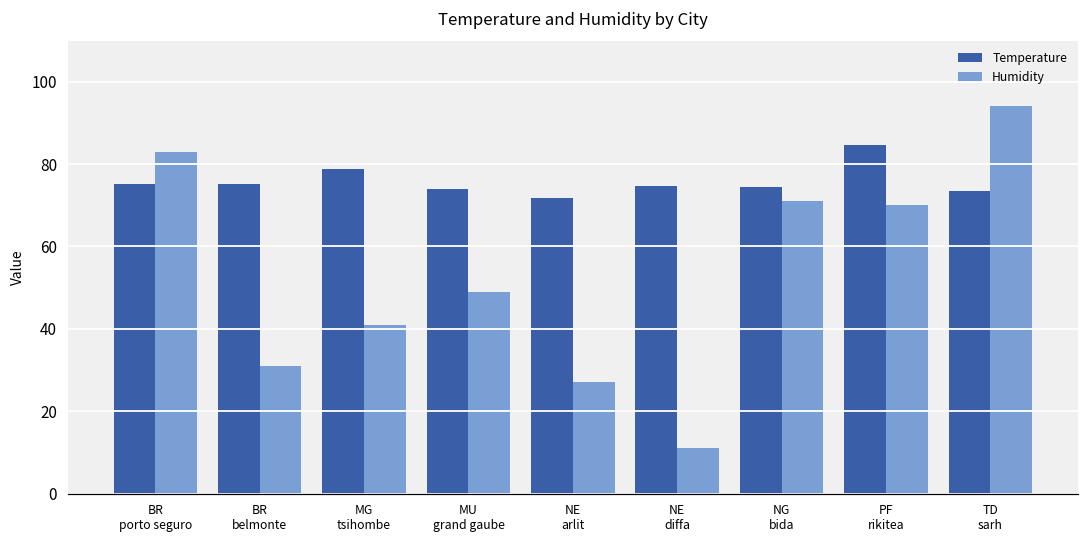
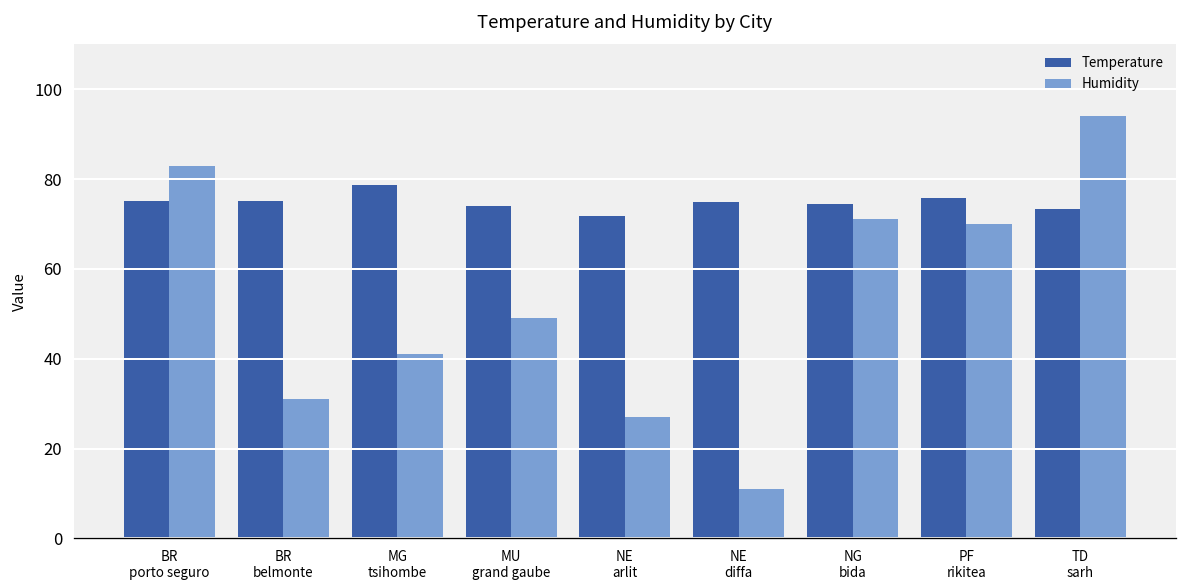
  {
    "Temperature": {
      "BR porto seguro": 75,
      "BR belmonte": 75,
      "MG tsihombe": 79,
      "MU grand gaube": 74,
      "NE arlit": 72,
      "NE diffa": 75,
      "NG bida": 74,
-     "PF rikitea": 85,
+     "PF rikitea": 76,
      "TD sarh": 73
    },
    "Humidity": {
      "BR porto seguro": 83,
      "BR belmonte": 31,
      "MG tsihombe": 41,
      "MU grand gaube": 49,
      "NE arlit": 27,
      "NE diffa": 11,
      "NG bida": 71,
      "PF rikitea": 70,
      "TD sarh": 94
    }
  }
